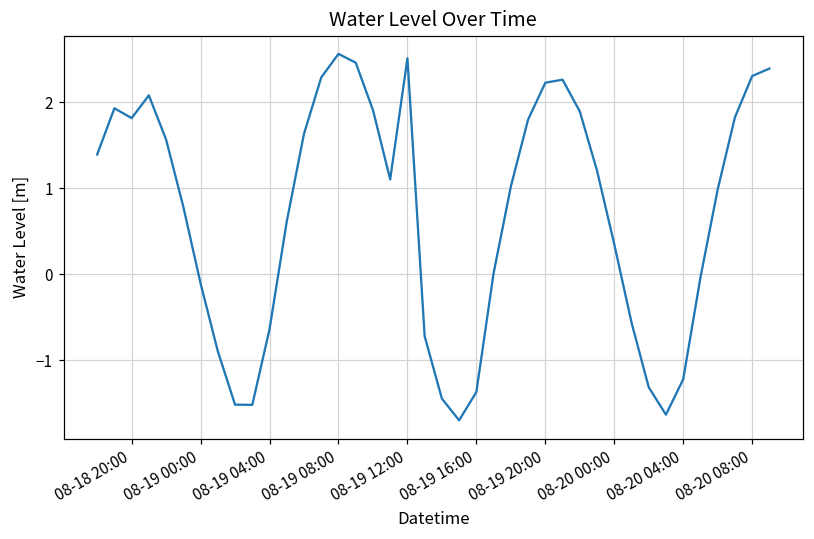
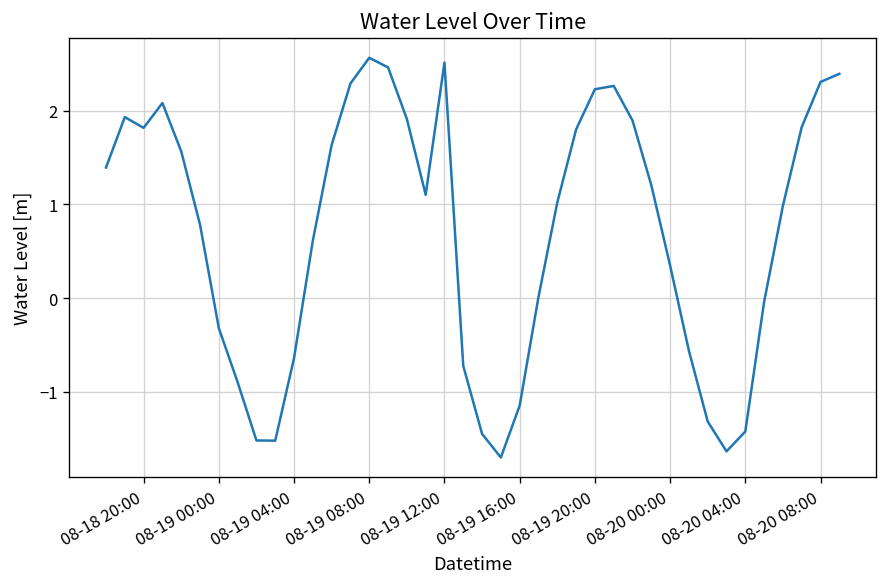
  {
    "08-18 20:00": 1.8,
-   "08-19 00:00": -0.1,
+   "08-19 00:00": -0.3,
    "08-19 04:00": -0.6,
    "08-19 08:00": 2.6,
    "08-19 12:00": 2.5,
-   "08-19 16:00": -1.4,
+   "08-19 16:00": -1.1,
    "08-19 20:00": 2.2,
    "08-20 00:00": 0.3,
-   "08-20 04:00": -1.2,
+   "08-20 04:00": -1.4,
    "08-20 08:00": 2.3
  }
